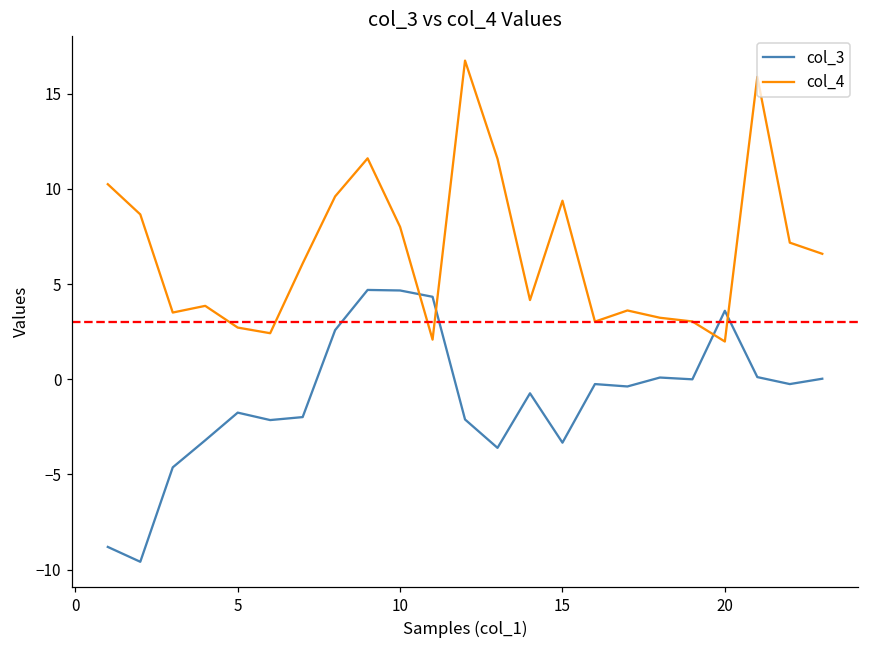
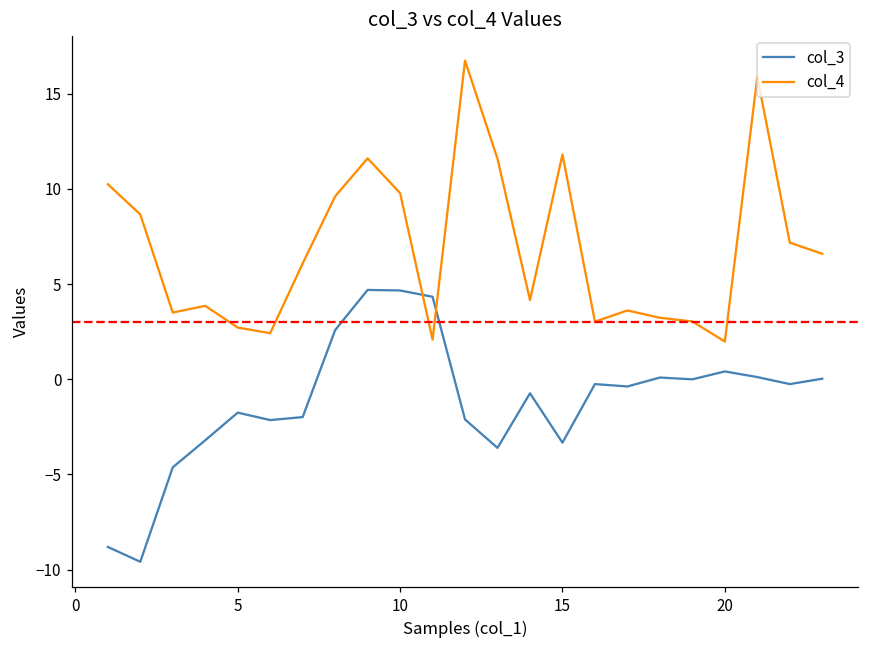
  {
    "col_3": {
      "5": -1.8,
      "10": 4.7,
      "15": -3.3,
-     "20": 3.6
+     "20": 0.4
    },
    "col_4": {
      "5": 2.7,
-     "10": 8.0,
-     "15": 9.4,
+     "10": 9.8,
+     "15": 11.8,
      "20": 2.0
    }
  }
